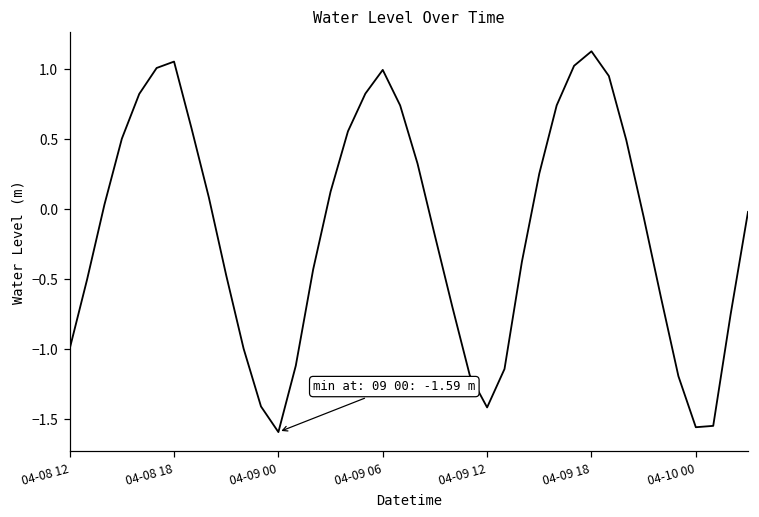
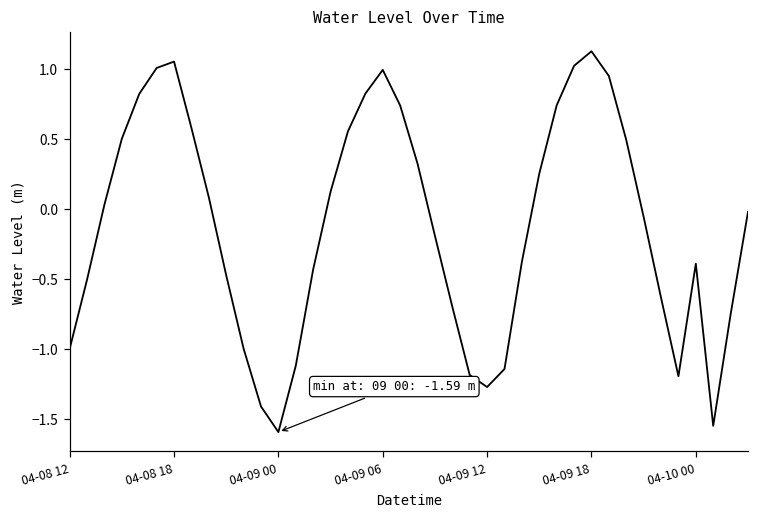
  {
    "04-08 12": -1.00,
    "04-08 18": 1.05,
    "04-09 06": 0.99,
-   "04-09 12": -1.41,
+   "04-09 12": -1.27,
    "04-09 18": 1.13,
-   "04-10 00": -1.56
+   "04-10 00": -0.39
  }
